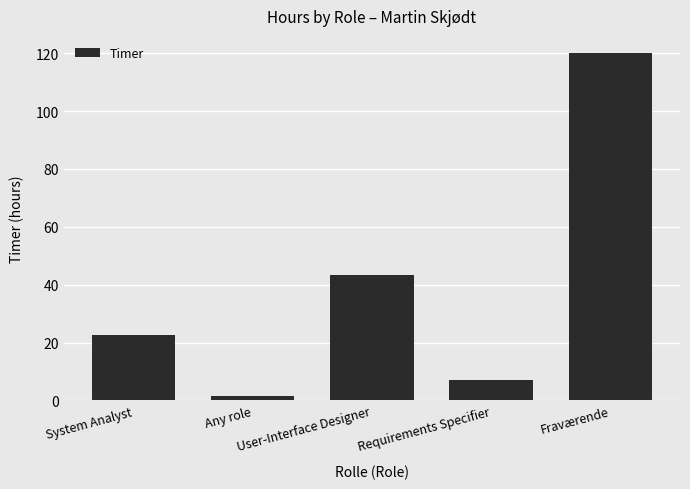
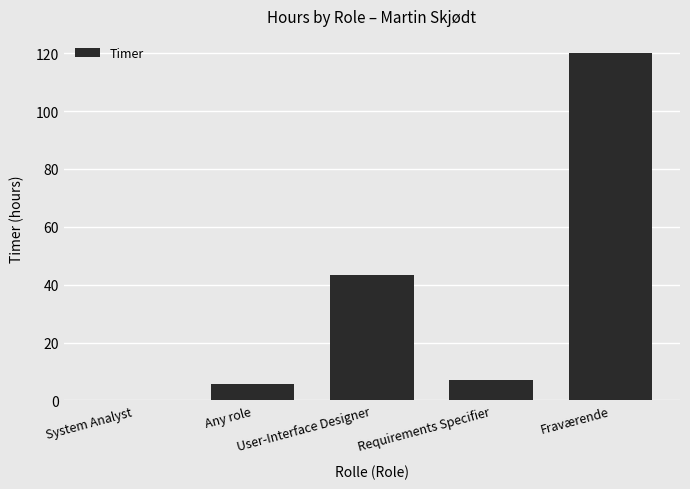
  {
-   "System Analyst": 23,
-   "Any role": 1,
+   "System Analyst": 0,
+   "Any role": 6,
    "User-Interface Designer": 43,
    "Requirements Specifier": 7,
    "Fraværende": 120
  }
